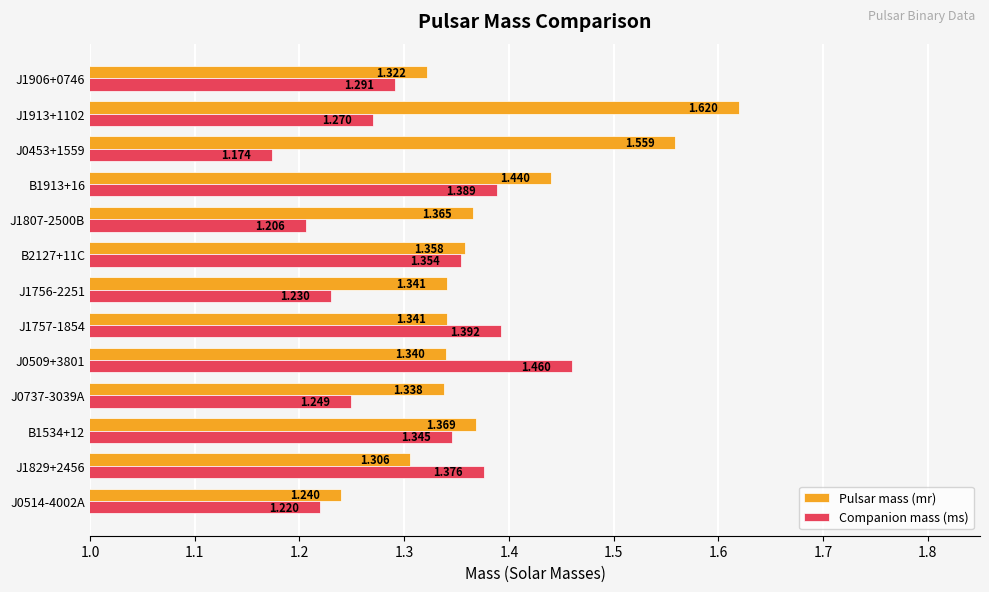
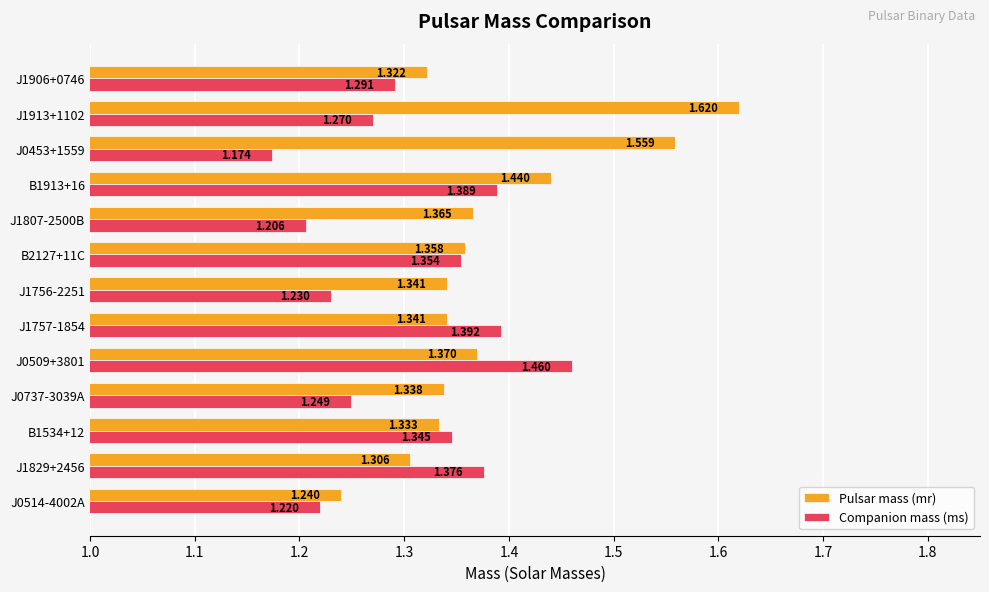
  {
    "Pulsar mass (mr)": {
      "J1906+0746": 1.322,
      "J1913+1102": 1.620,
      "J0453+1559": 1.559,
      "B1913+16": 1.440,
      "J1807-2500B": 1.365,
      "B2127+11C": 1.358,
      "J1756-2251": 1.341,
      "J1757-1854": 1.341,
-     "J0509+3801": 1.340,
+     "J0509+3801": 1.370,
      "J0737-3039A": 1.338,
-     "B1534+12": 1.369,
+     "B1534+12": 1.333,
      "J1829+2456": 1.306,
      "J0514-4002A": 1.240
    },
    "Companion mass (ms)": {
      "J1906+0746": 1.291,
      "J1913+1102": 1.270,
      "J0453+1559": 1.174,
      "B1913+16": 1.389,
      "J1807-2500B": 1.206,
      "B2127+11C": 1.354,
      "J1756-2251": 1.230,
      "J1757-1854": 1.392,
      "J0509+3801": 1.460,
      "J0737-3039A": 1.249,
      "B1534+12": 1.345,
      "J1829+2456": 1.376,
      "J0514-4002A": 1.220
    }
  }
